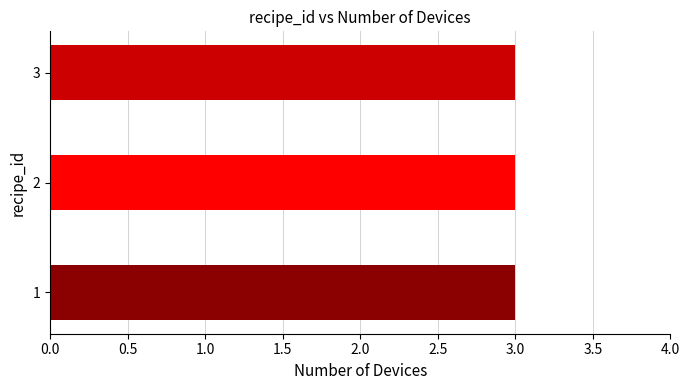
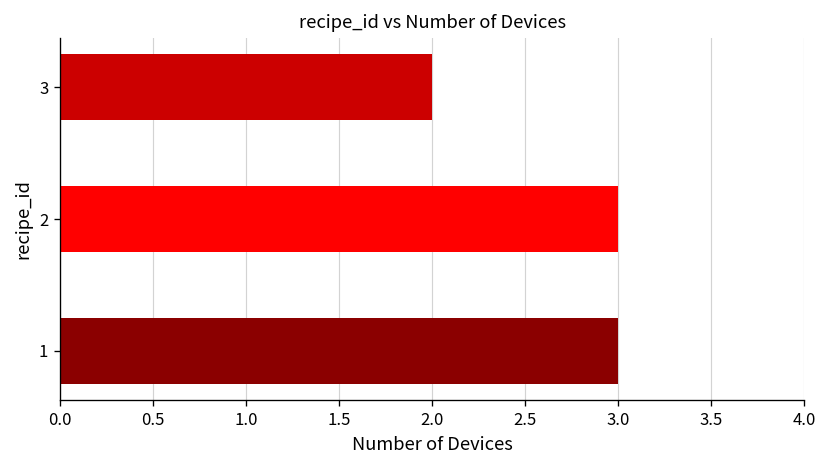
  {
-   "3": 3,
+   "3": 2,
    "2": 3,
    "1": 3
  }
